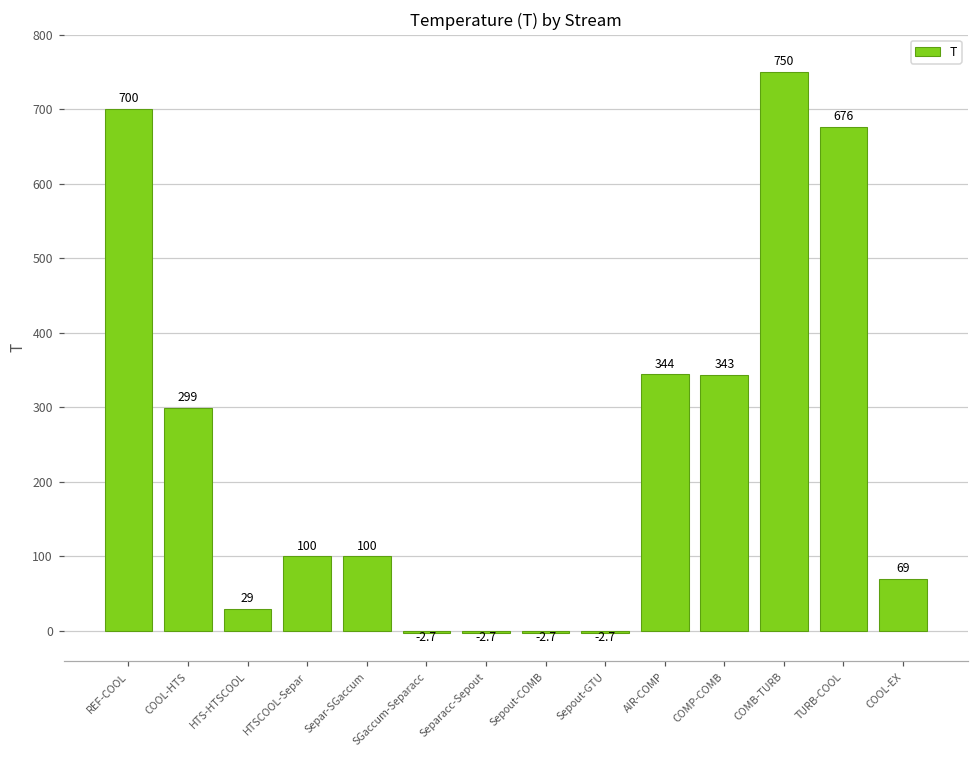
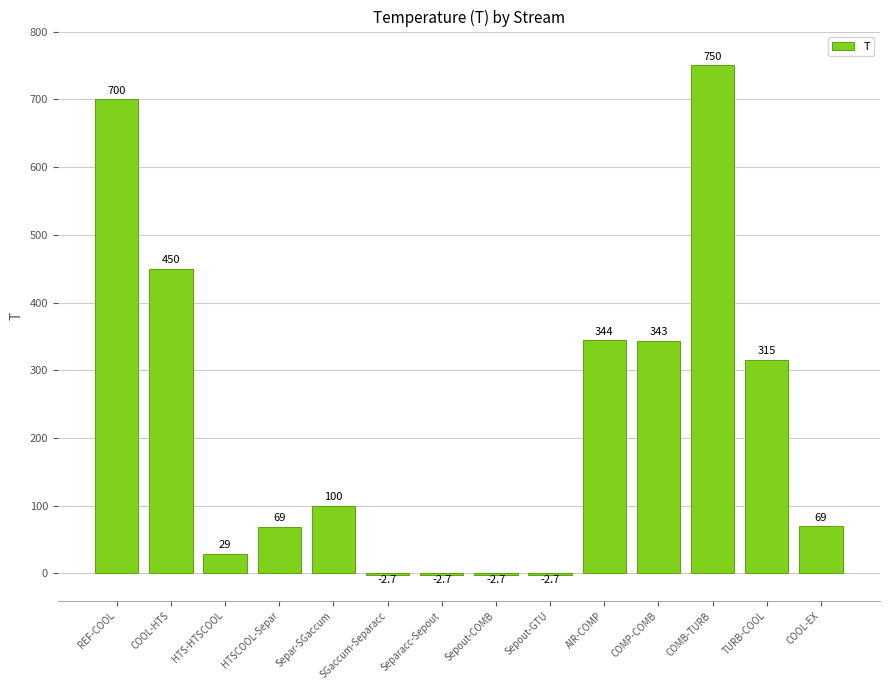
  {
    "REF-COOL": 700,
-   "COOL-HTS": 299,
+   "COOL-HTS": 450,
    "HTS-HTSCOOL": 29,
-   "HTSCOOL-Separ": 100,
+   "HTSCOOL-Separ": 69,
    "Separ-SGaccum": 100,
    "SGaccum-Separacc": -2.7,
    "Separacc-Sepout": -2.7,
    "Sepout-COMB": -2.7,
    "Sepout-GTU": -2.7,
    "AIR-COMP": 344,
    "COMP-COMB": 343,
    "COMB-TURB": 750,
-   "TURB-COOL": 676,
+   "TURB-COOL": 315,
    "COOL-EX": 69
  }
